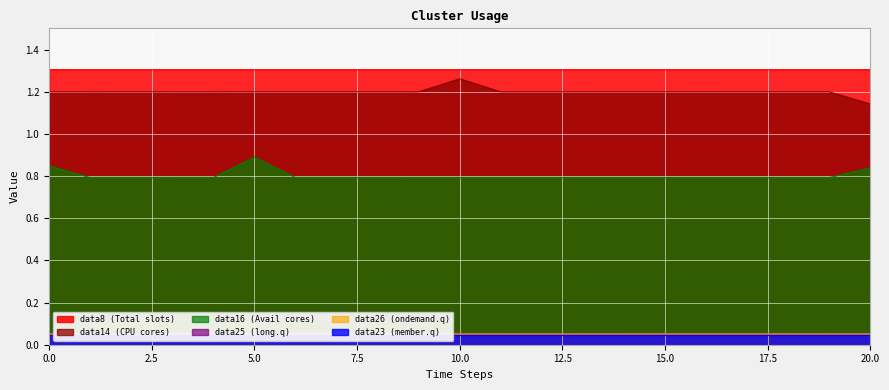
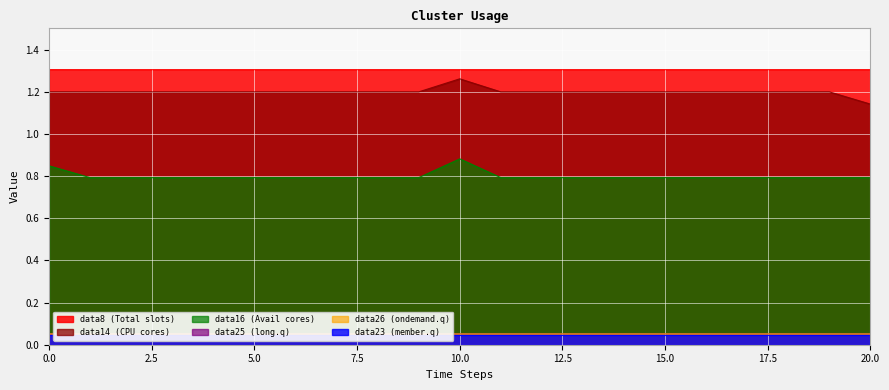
  {
    "data8 (Total slots)": {
      "0.0": 1.31,
      "5.0": 1.31,
      "10.0": 1.31,
      "15.0": 1.31,
      "20.0": 1.31
    },
    "data14 (CPU cores)": {
      "0.0": 1.20,
      "5.0": 1.20,
      "10.0": 1.26,
      "15.0": 1.20,
      "20.0": 1.14
    },
    "data16 (Avail cores)": {
      "0.0": 0.85,
-     "5.0": 0.89,
-     "10.0": 0.79,
+     "5.0": 0.79,
+     "10.0": 0.88,
      "15.0": 0.79,
-     "20.0": 0.84
+     "20.0": 0.79
    }
  }
